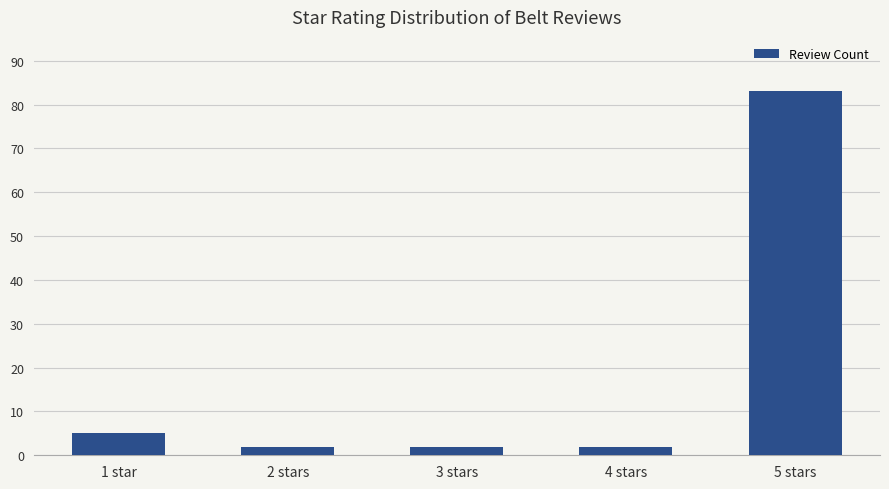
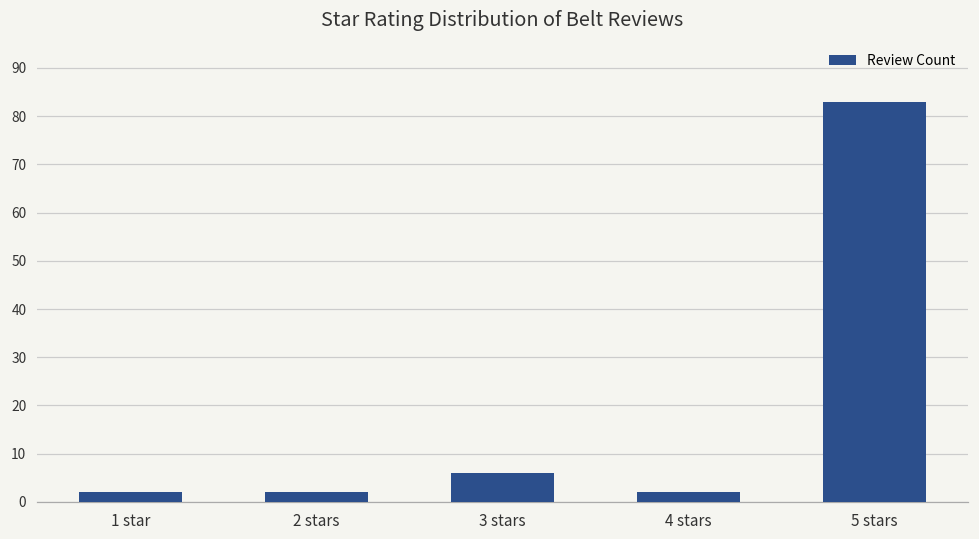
  {
-   "1 star": 5,
+   "1 star": 2,
    "2 stars": 2,
-   "3 stars": 2,
+   "3 stars": 6,
    "4 stars": 2,
    "5 stars": 83
  }
